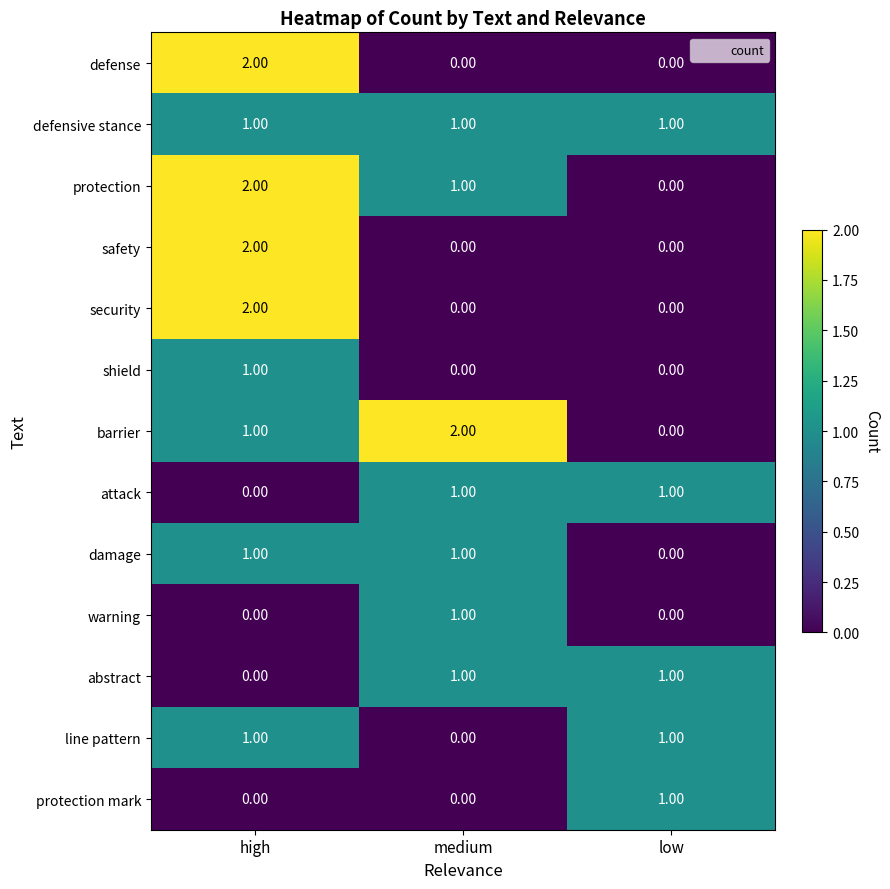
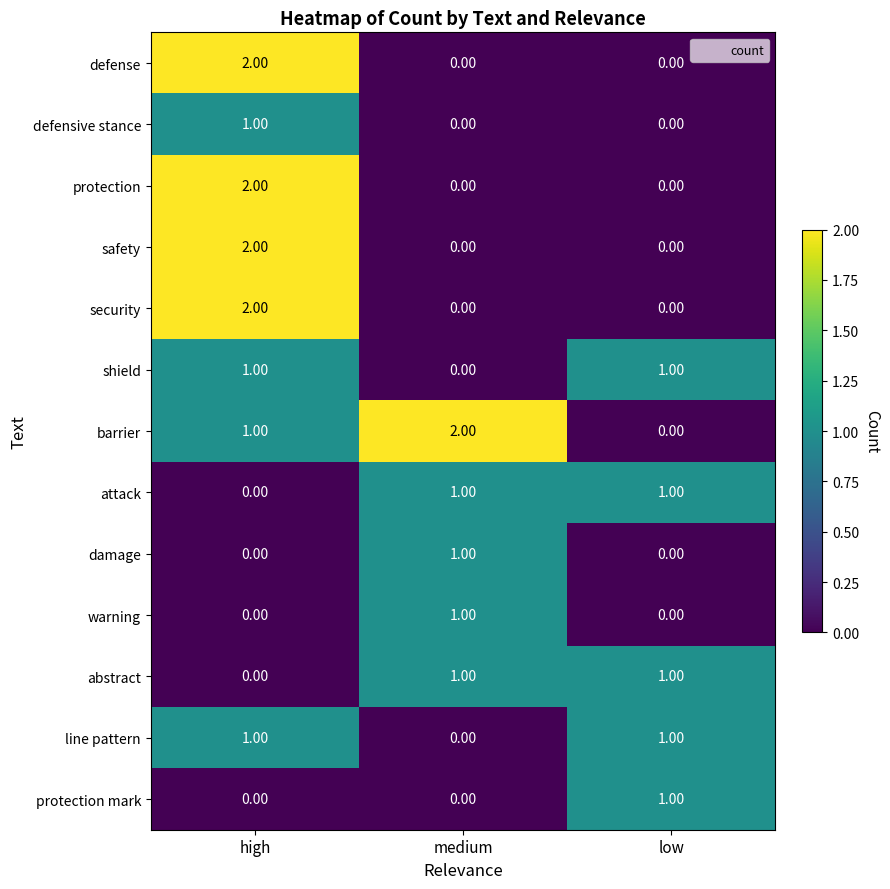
  {
    "defense": {
      "high": 2.00,
      "medium": 0.00,
      "low": 0.00
    },
    "defensive stance": {
      "high": 1.00,
-     "medium": 1.00,
-     "low": 1.00
+     "medium": 0.00,
+     "low": 0.00
    },
    "protection": {
      "high": 2.00,
-     "medium": 1.00,
+     "medium": 0.00,
      "low": 0.00
    },
    "safety": {
      "high": 2.00,
      "medium": 0.00,
      "low": 0.00
    },
    "security": {
      "high": 2.00,
      "medium": 0.00,
      "low": 0.00
    },
    "shield": {
      "high": 1.00,
      "medium": 0.00,
-     "low": 0.00
+     "low": 1.00
    },
    "barrier": {
      "high": 1.00,
      "medium": 2.00,
      "low": 0.00
    },
    "attack": {
      "high": 0.00,
      "medium": 1.00,
      "low": 1.00
    },
    "damage": {
-     "high": 1.00,
+     "high": 0.00,
      "medium": 1.00,
      "low": 0.00
    },
    "warning": {
      "high": 0.00,
      "medium": 1.00,
      "low": 0.00
    },
    "abstract": {
      "high": 0.00,
      "medium": 1.00,
      "low": 1.00
    },
    "line pattern": {
      "high": 1.00,
      "medium": 0.00,
      "low": 1.00
    },
    "protection mark": {
      "high": 0.00,
      "medium": 0.00,
      "low": 1.00
    }
  }
